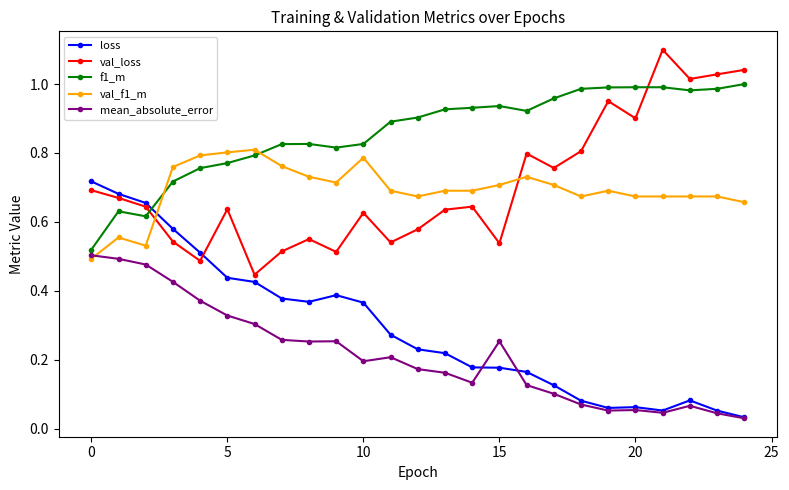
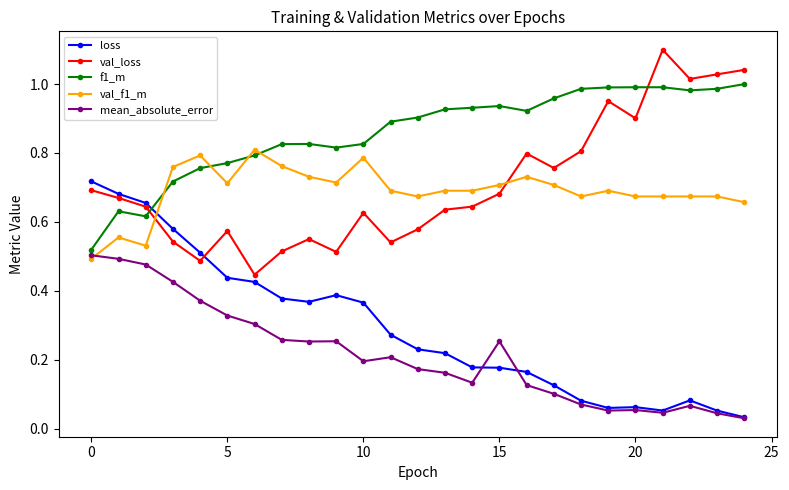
  {
    "loss": {
      "0": 0.72,
      "5": 0.44,
      "10": 0.37,
      "15": 0.18,
      "20": 0.06
    },
    "val_loss": {
      "0": 0.69,
-     "5": 0.64,
+     "5": 0.57,
      "10": 0.63,
-     "15": 0.54,
+     "15": 0.68,
      "20": 0.90
    },
    "f1_m": {
      "0": 0.52,
      "5": 0.77,
      "10": 0.83,
      "15": 0.94,
      "20": 0.99
    },
    "val_f1_m": {
      "0": 0.49,
-     "5": 0.80,
+     "5": 0.71,
      "10": 0.79,
      "15": 0.71,
      "20": 0.67
    },
    "mean_absolute_error": {
      "0": 0.50,
      "5": 0.33,
      "10": 0.20,
      "15": 0.25,
      "20": 0.05
    }
  }
